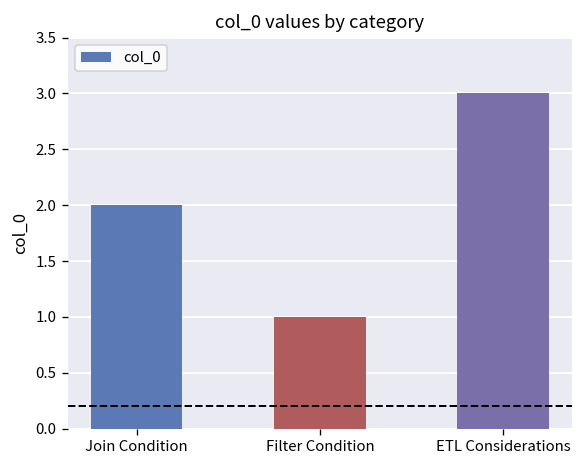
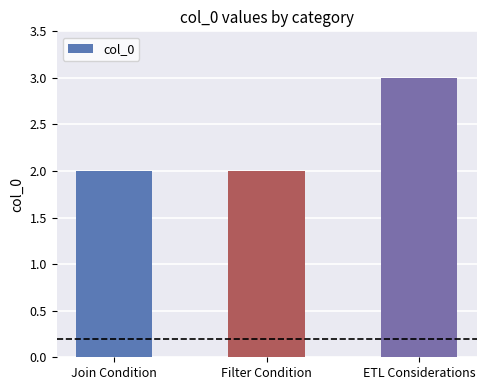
  {
    "Join Condition": 2,
-   "Filter Condition": 1,
+   "Filter Condition": 2,
    "ETL Considerations": 3
  }
